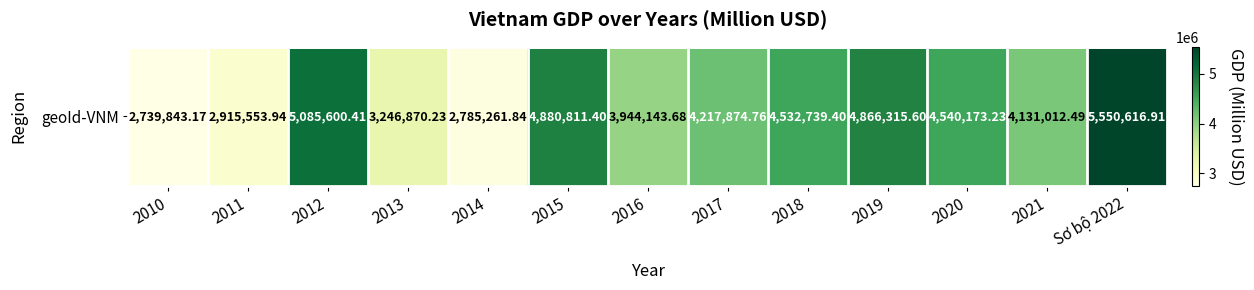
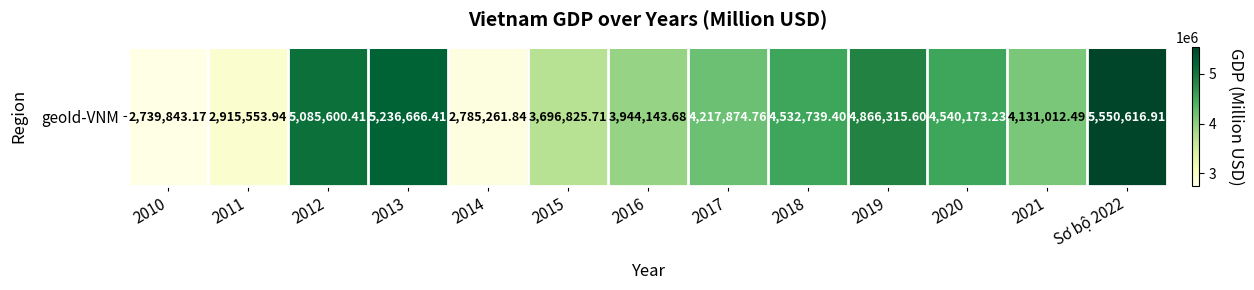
  {
    "geoId-VNM": {
      "2010": "2,739,843.17",
      "2011": "2,915,553.94",
      "2012": "5,085,600.41",
-     "2013": "3,246,870.23",
+     "2013": "5,236,666.41",
      "2014": "2,785,261.84",
-     "2015": "4,880,811.40",
+     "2015": "3,696,825.71",
      "2016": "3,944,143.68",
      "2017": "4,217,874.76",
      "2018": "4,532,739.40",
      "2019": "4,866,315.60",
      "2020": "4,540,173.23",
      "2021": "4,131,012.49",
      "Sơ bộ 2022": "5,550,616.91"
    }
  }
